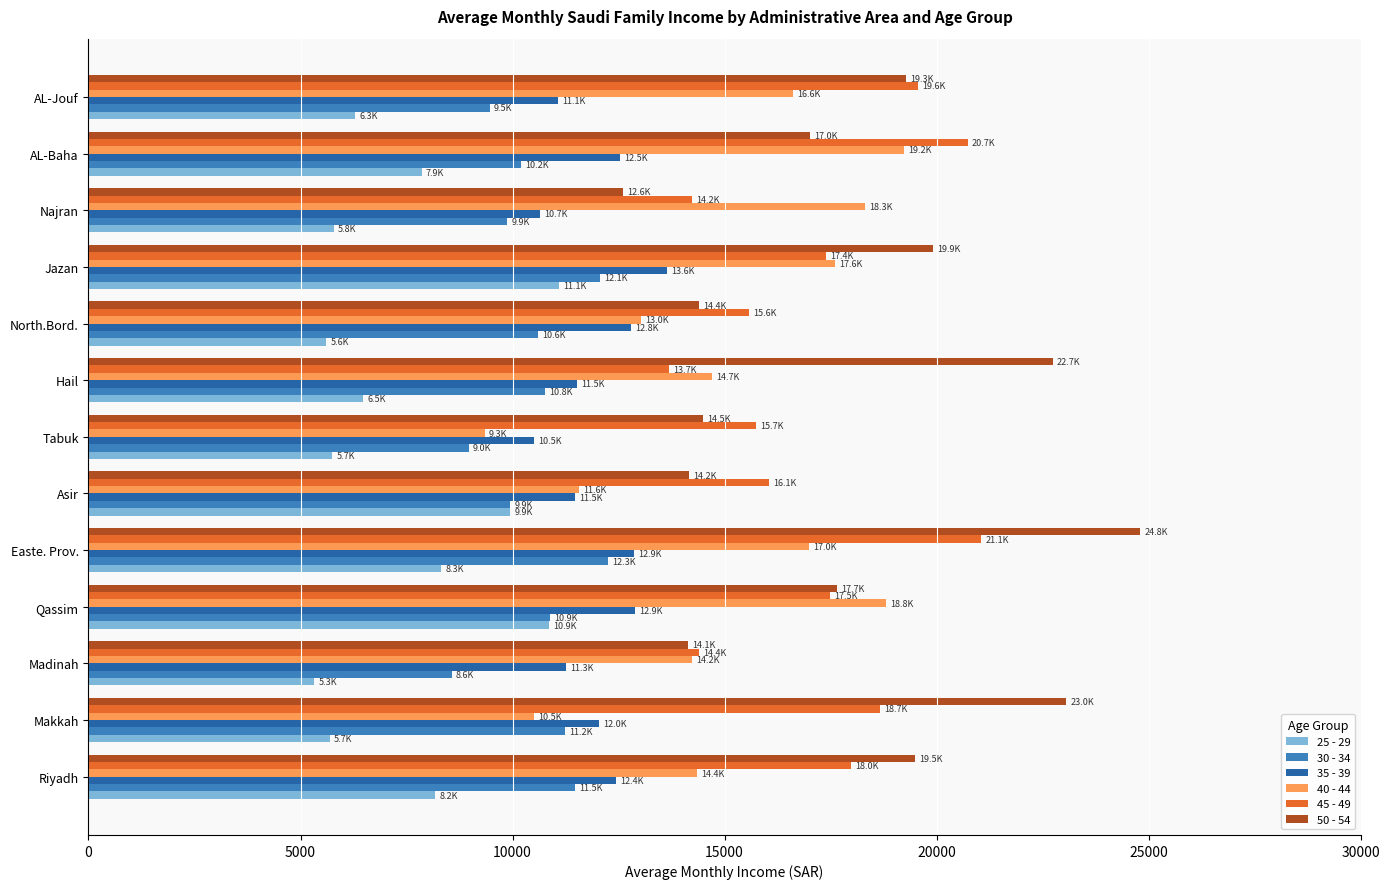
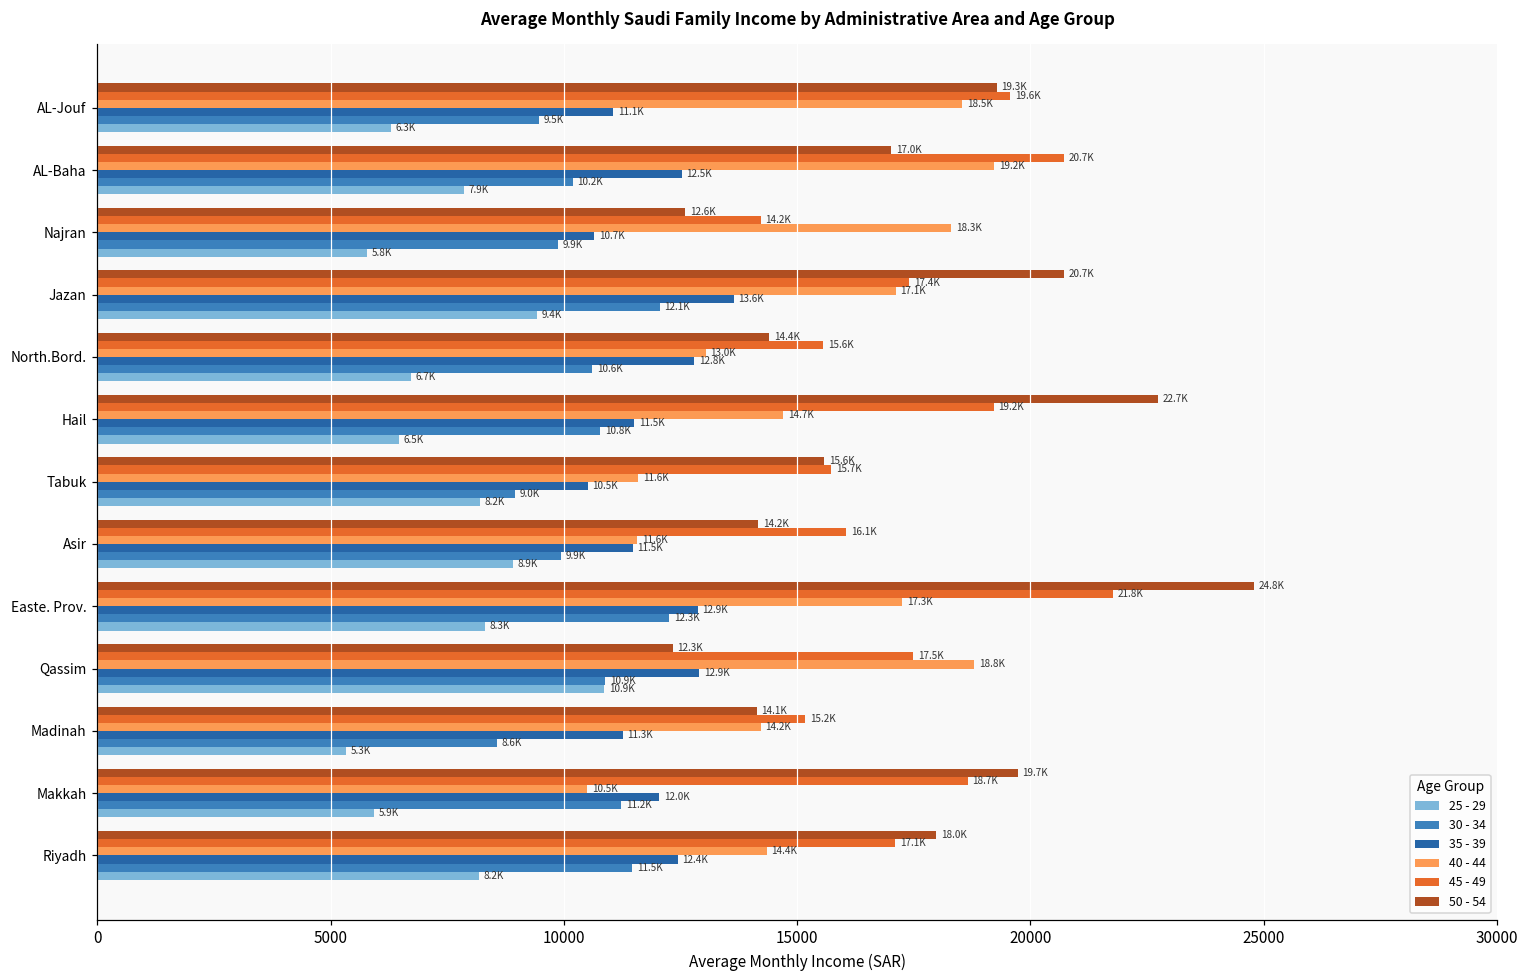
  {
    "25 - 29": {
      "AL-Jouf": "6.3K",
      "AL-Baha": "7.9K",
      "Najran": "5.8K",
-     "Jazan": "11.1K",
-     "North.Bord.": "5.6K",
+     "Jazan": "9.4K",
+     "North.Bord.": "6.7K",
      "Hail": "6.5K",
-     "Tabuk": "5.7K",
-     "Asir": "9.9K",
+     "Tabuk": "8.2K",
+     "Asir": "8.9K",
      "Easte. Prov.": "8.3K",
      "Madinah": "5.3K",
-     "Makkah": "5.7K",
+     "Makkah": "5.9K",
      "Riyadh": "8.2K"
    },
    "40 - 44": {
-     "AL-Jouf": "16.6K",
+     "AL-Jouf": "18.5K",
      "AL-Baha": "19.2K",
      "Najran": "18.3K",
-     "Jazan": "17.6K",
+     "Jazan": "17.1K",
      "North.Bord.": "13.0K",
      "Hail": "14.7K",
-     "Tabuk": "9.3K",
-     "Easte. Prov.": "17.0K",
+     "Tabuk": "11.6K",
+     "Easte. Prov.": "17.3K",
      "Qassim": "18.8K",
      "Madinah": "14.2K",
      "Makkah": "10.5K",
      "Riyadh": "14.4K"
    },
    "45 - 49": {
      "AL-Jouf": "19.6K",
      "AL-Baha": "20.7K",
      "Najran": "14.2K",
      "Jazan": "17.4K",
      "North.Bord.": "15.6K",
-     "Hail": "13.7K",
+     "Hail": "19.2K",
      "Tabuk": "15.7K",
      "Asir": "16.1K",
-     "Easte. Prov.": "21.1K",
+     "Easte. Prov.": "21.8K",
      "Qassim": "17.5K",
-     "Madinah": "14.4K",
+     "Madinah": "15.2K",
      "Makkah": "18.7K",
-     "Riyadh": "18.0K"
+     "Riyadh": "17.1K"
    },
    "50 - 54": {
      "AL-Jouf": "19.3K",
      "AL-Baha": "17.0K",
      "Najran": "12.6K",
-     "Jazan": "19.9K",
+     "Jazan": "20.7K",
      "North.Bord.": "14.4K",
      "Hail": "22.7K",
-     "Tabuk": "14.5K",
+     "Tabuk": "15.6K",
      "Asir": "14.2K",
      "Easte. Prov.": "24.8K",
-     "Qassim": "17.7K",
+     "Qassim": "12.3K",
      "Madinah": "14.1K",
-     "Makkah": "23.0K",
-     "Riyadh": "19.5K"
+     "Makkah": "19.7K",
+     "Riyadh": "18.0K"
    }
  }
